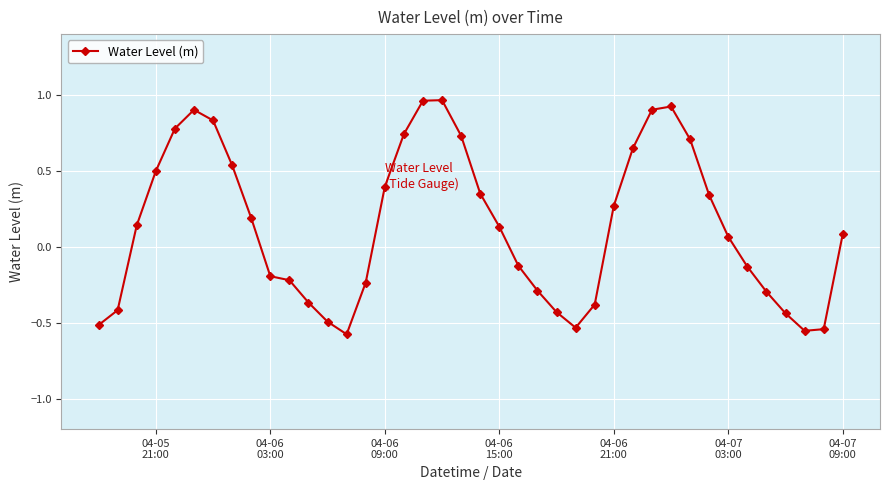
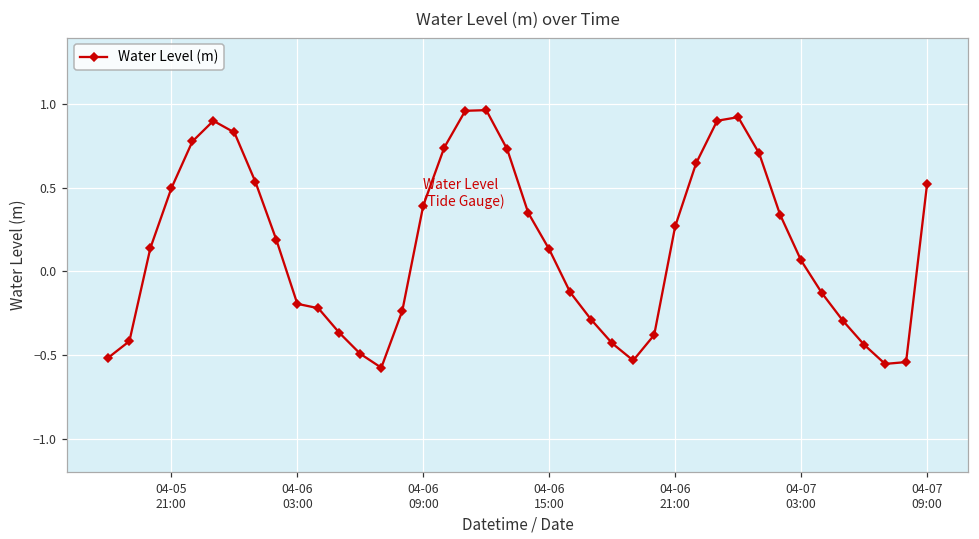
  {
    "04-05 21:00": 0.50,
    "04-06 03:00": -0.19,
    "04-06 09:00": 0.39,
    "04-06 15:00": 0.13,
    "04-06 21:00": 0.27,
    "04-07 03:00": 0.07,
-   "04-07 09:00": 0.08
+   "04-07 09:00": 0.52
  }
